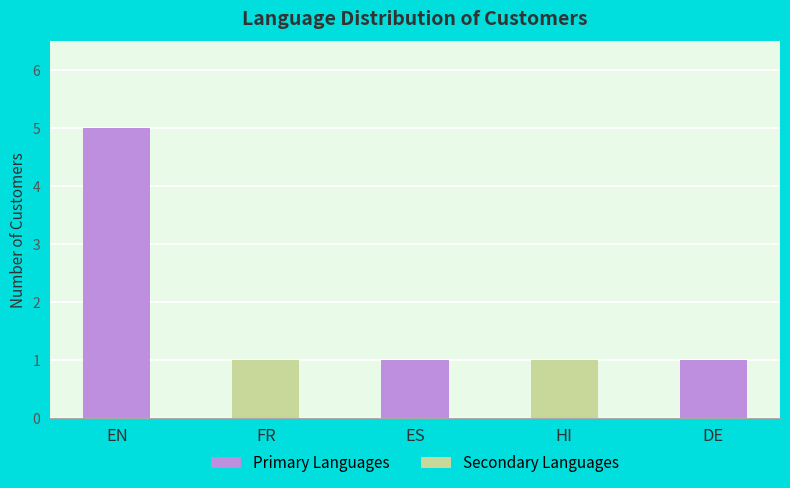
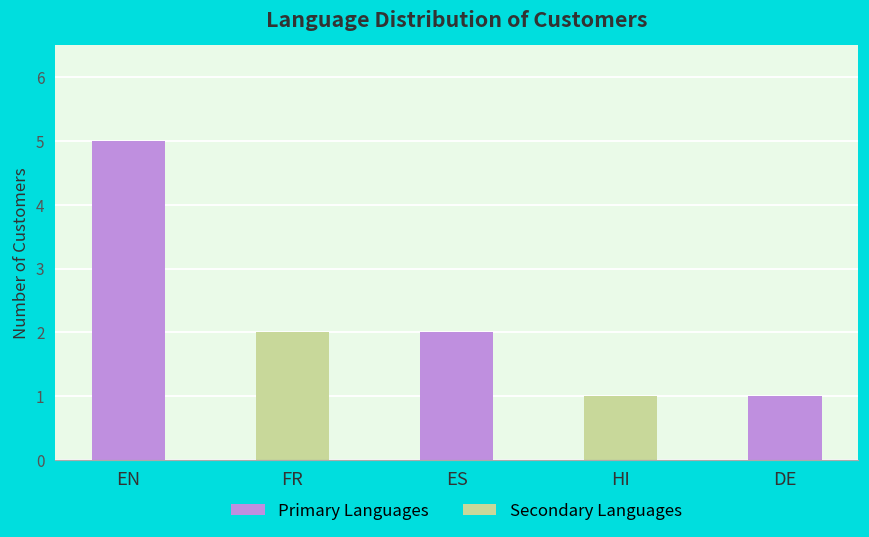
  {
    "Primary Languages": {
      "EN": 5,
      "FR": 0,
-     "ES": 1,
+     "ES": 2,
      "HI": 0,
      "DE": 1
    },
    "Secondary Languages": {
      "EN": 0,
-     "FR": 1,
+     "FR": 2,
      "ES": 0,
      "HI": 1,
      "DE": 0
    }
  }
